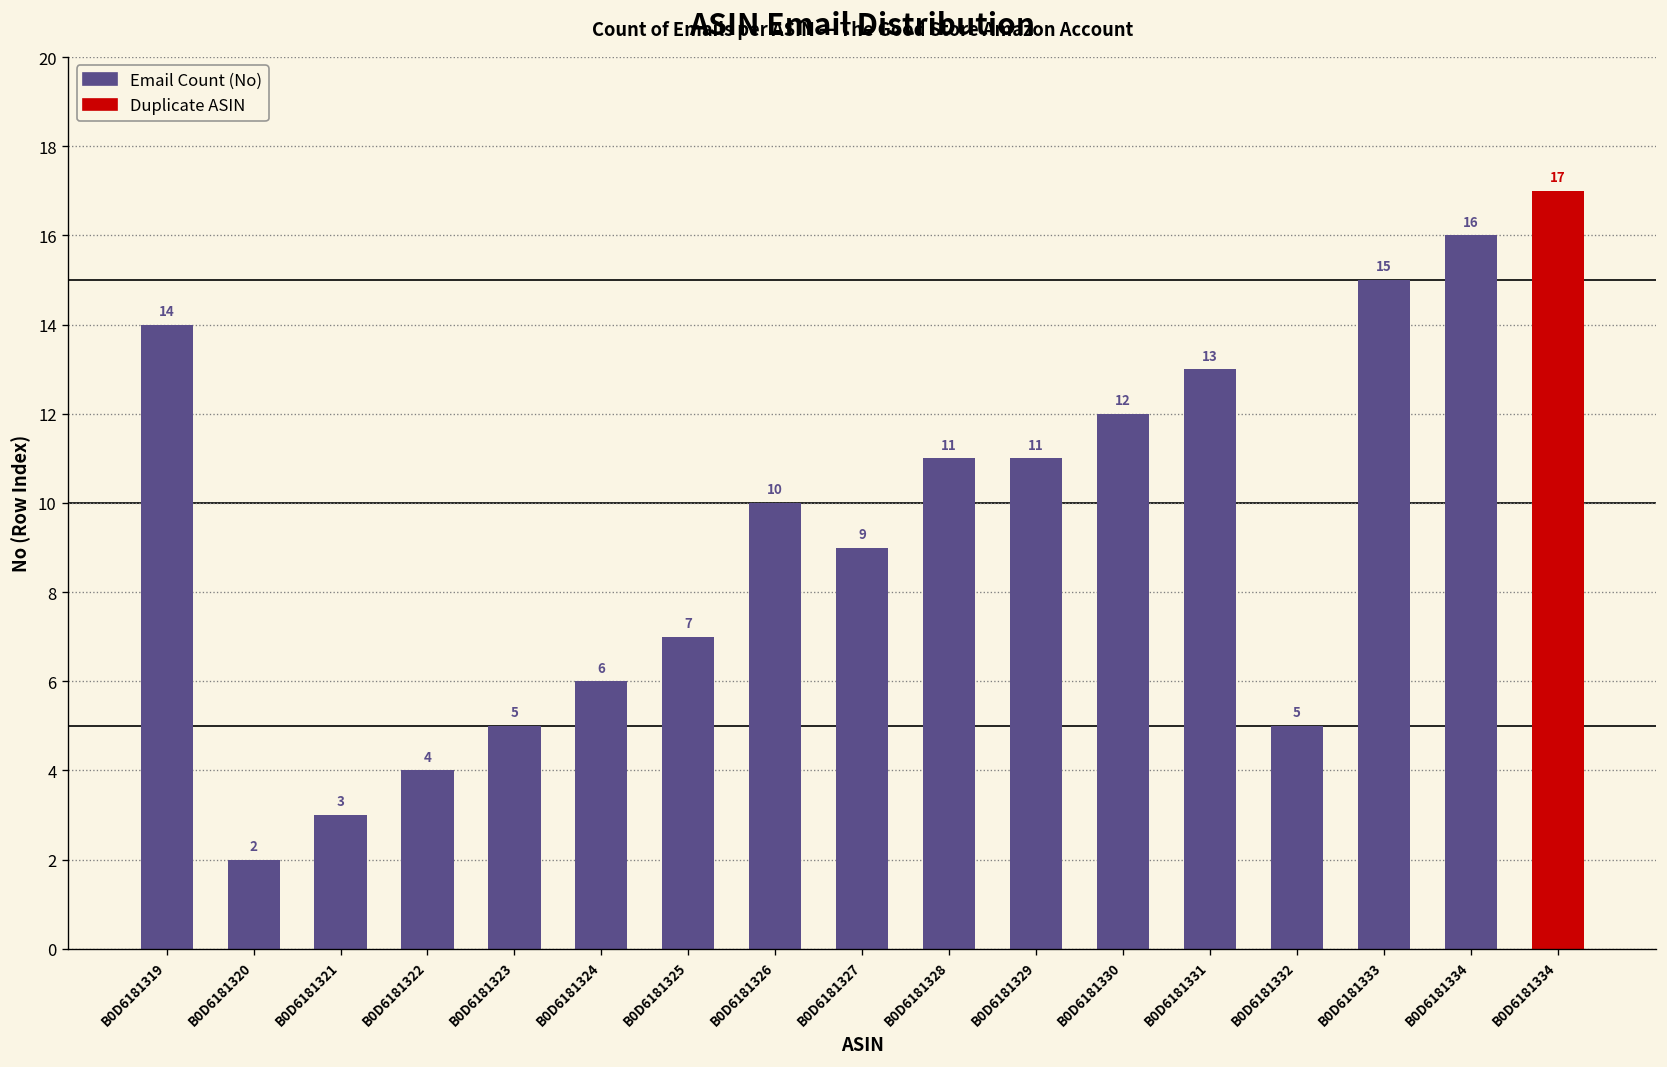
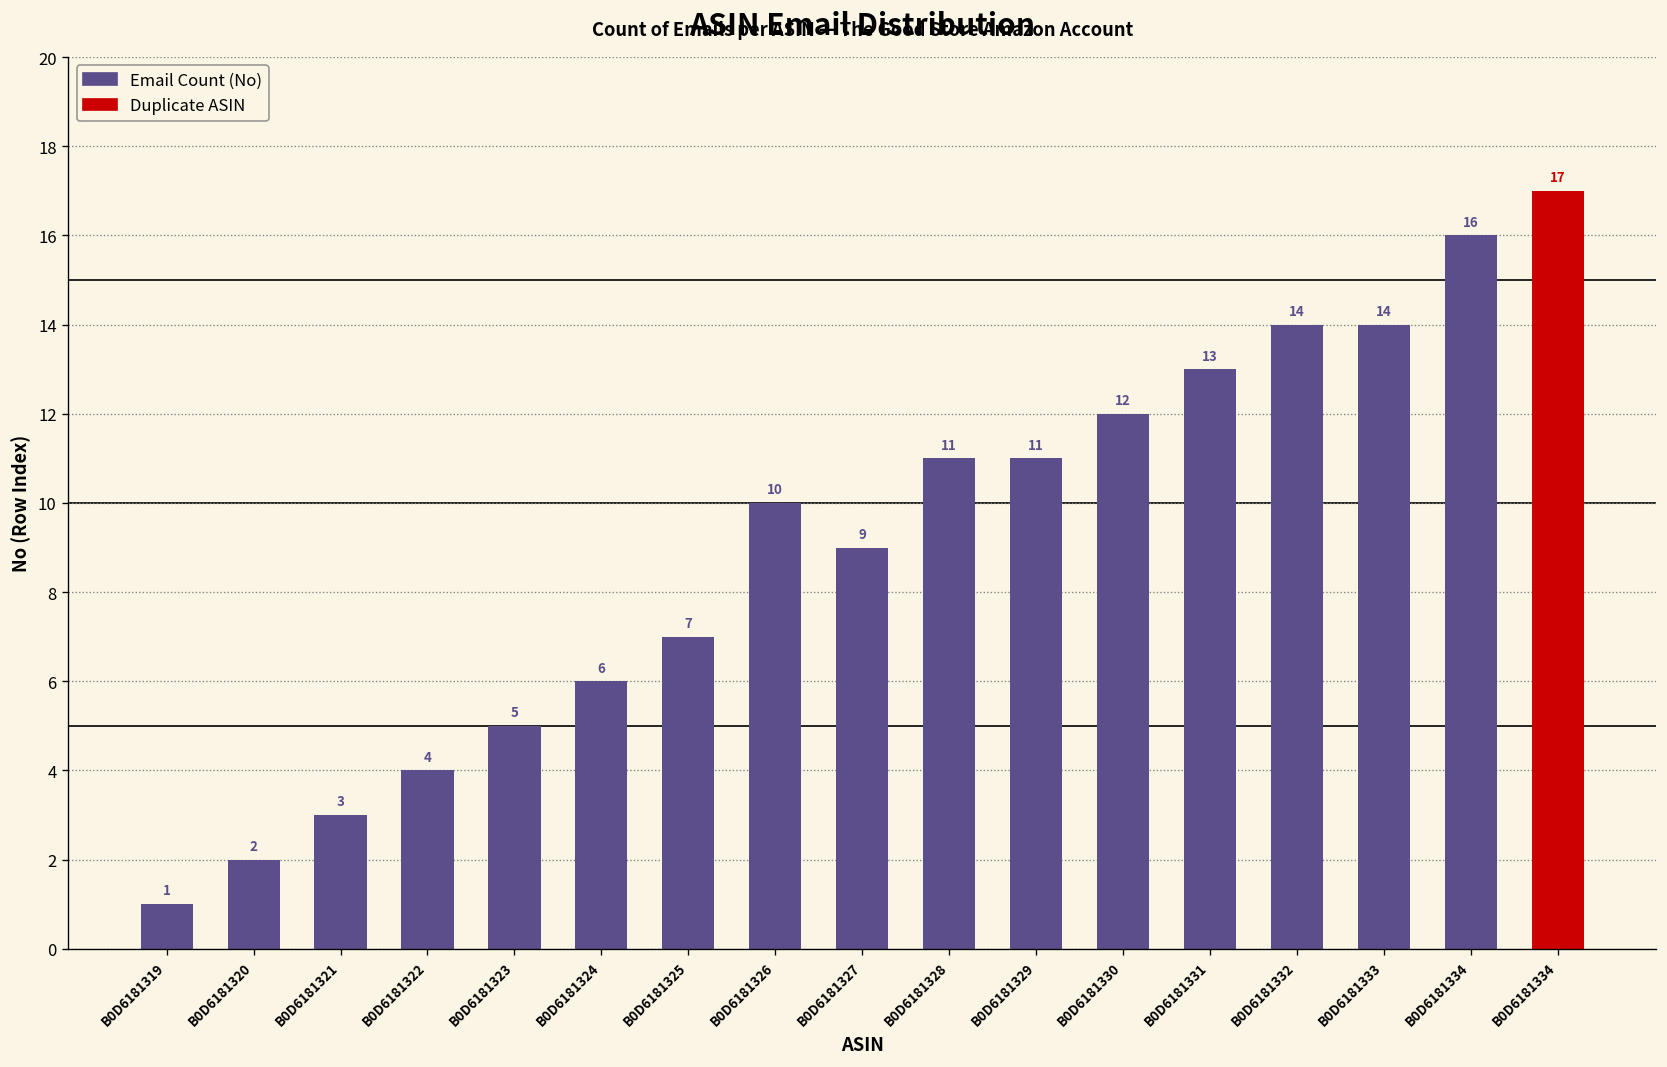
  {
    "Email Count (No)": {
-     "B0D6181319": 14,
+     "B0D6181319": 1,
      "B0D6181320": 2,
      "B0D6181321": 3,
      "B0D6181322": 4,
      "B0D6181323": 5,
      "B0D6181324": 6,
      "B0D6181325": 7,
      "B0D6181326": 10,
      "B0D6181327": 9,
      "B0D6181328": 11,
      "B0D6181329": 11,
      "B0D6181330": 12,
      "B0D6181331": 13,
-     "B0D6181332": 5,
-     "B0D6181333": 15
+     "B0D6181332": 14,
+     "B0D6181333": 14
    }
  }
